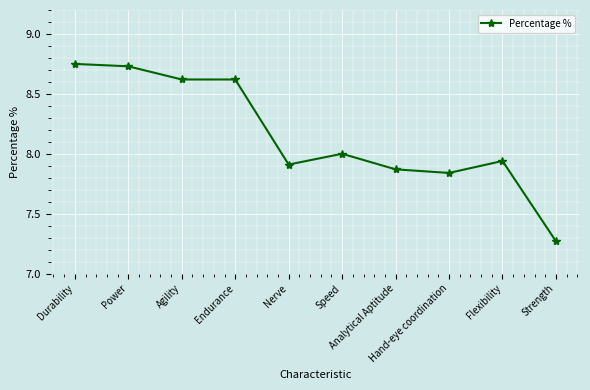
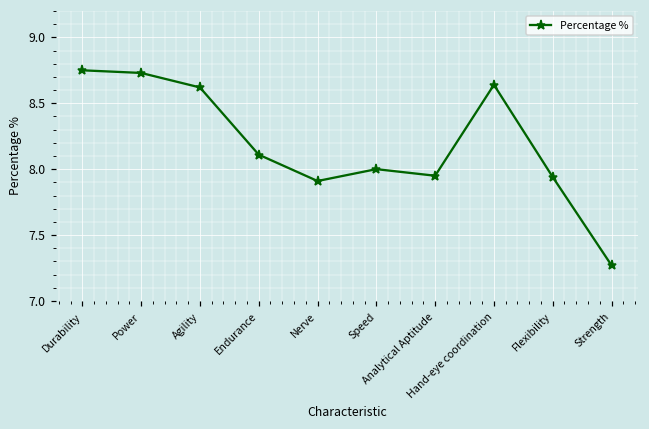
  {
    "Durability": 8.75,
    "Power": 8.73,
    "Agility": 8.62,
-   "Endurance": 8.62,
+   "Endurance": 8.11,
    "Nerve": 7.91,
    "Speed": 8.00,
-   "Analytical Aptitude": 7.87,
-   "Hand-eye coordination": 7.84,
+   "Analytical Aptitude": 7.95,
+   "Hand-eye coordination": 8.64,
    "Flexibility": 7.94,
    "Strength": 7.27
  }
